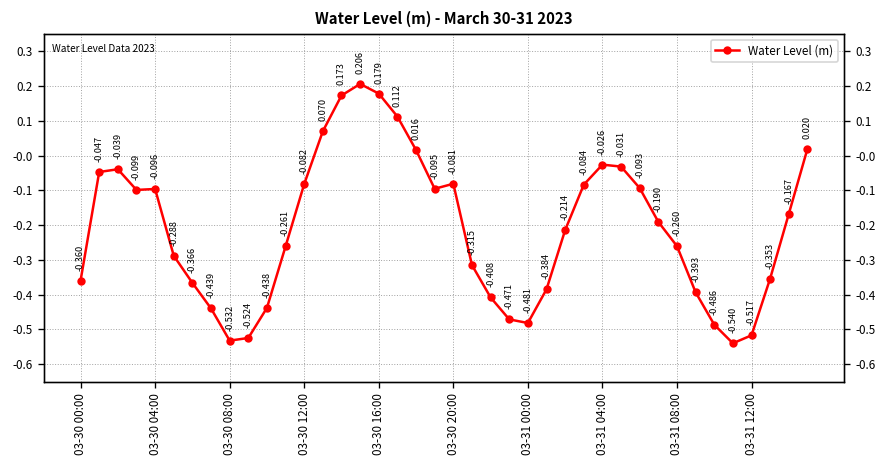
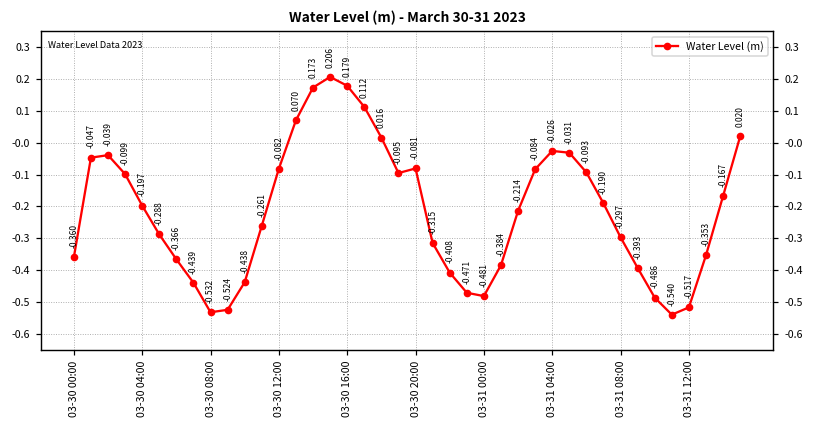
  {
    "03-30 00:00": -0.360,
-   "03-30 04:00": -0.096,
+   "03-30 04:00": -0.197,
    "03-30 08:00": -0.532,
    "03-30 12:00": -0.082,
    "03-30 16:00": 0.179,
    "03-30 20:00": -0.081,
    "03-31 00:00": -0.481,
    "03-31 04:00": -0.026,
-   "03-31 08:00": -0.260,
+   "03-31 08:00": -0.297,
    "03-31 12:00": -0.517
  }
